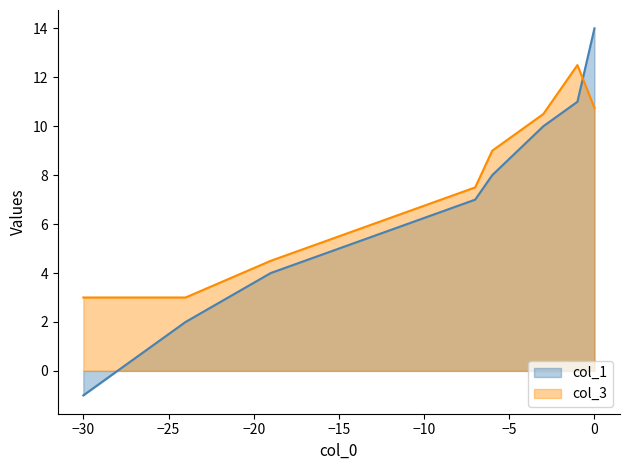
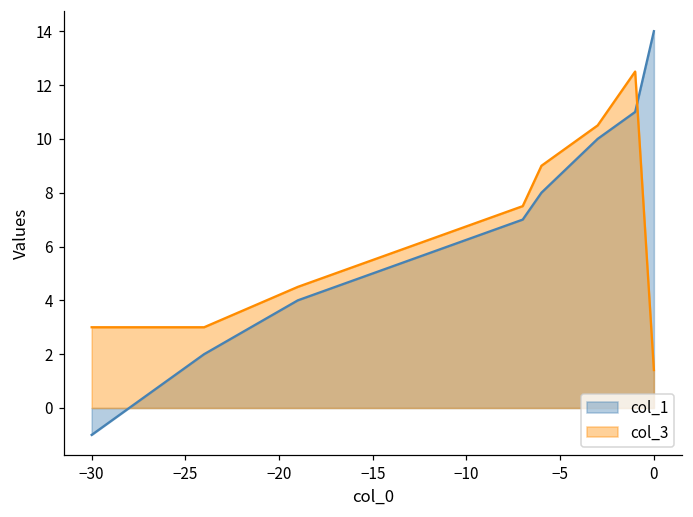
  {
    "col_3": {
      "−30": 3.0,
      "−15": 5.5,
-     "0": 10.8
+     "0": 1.4
    }
  }
